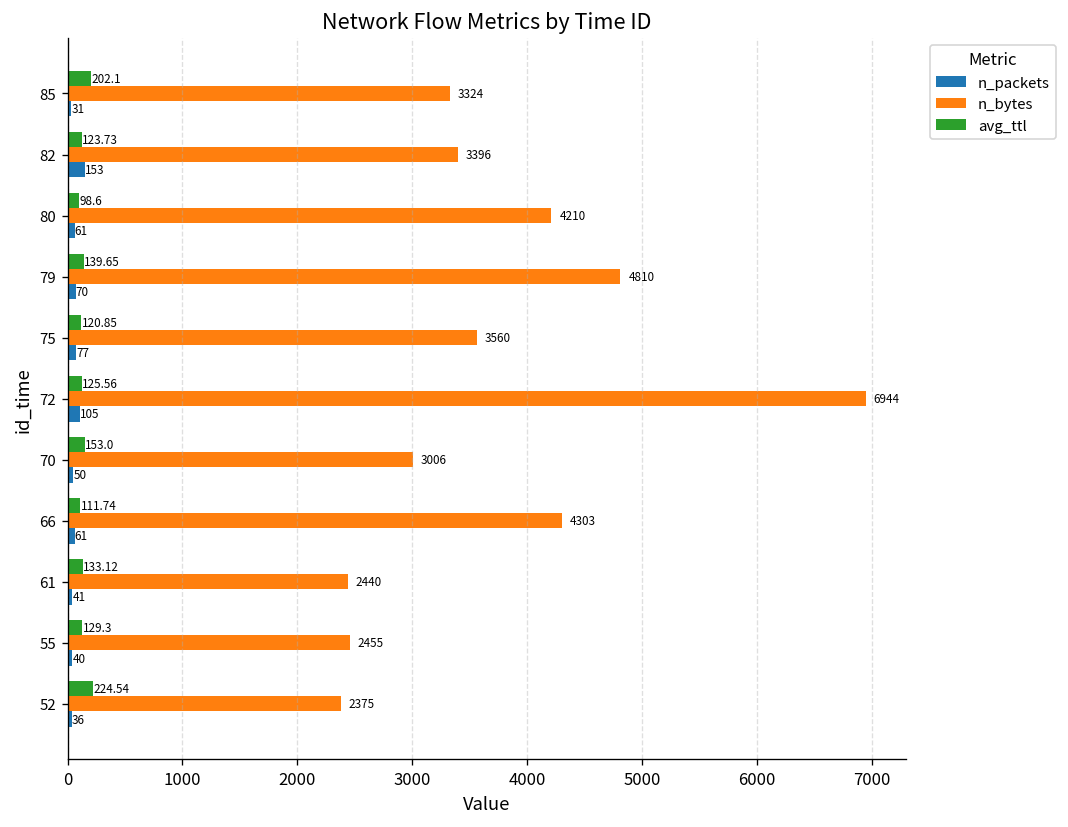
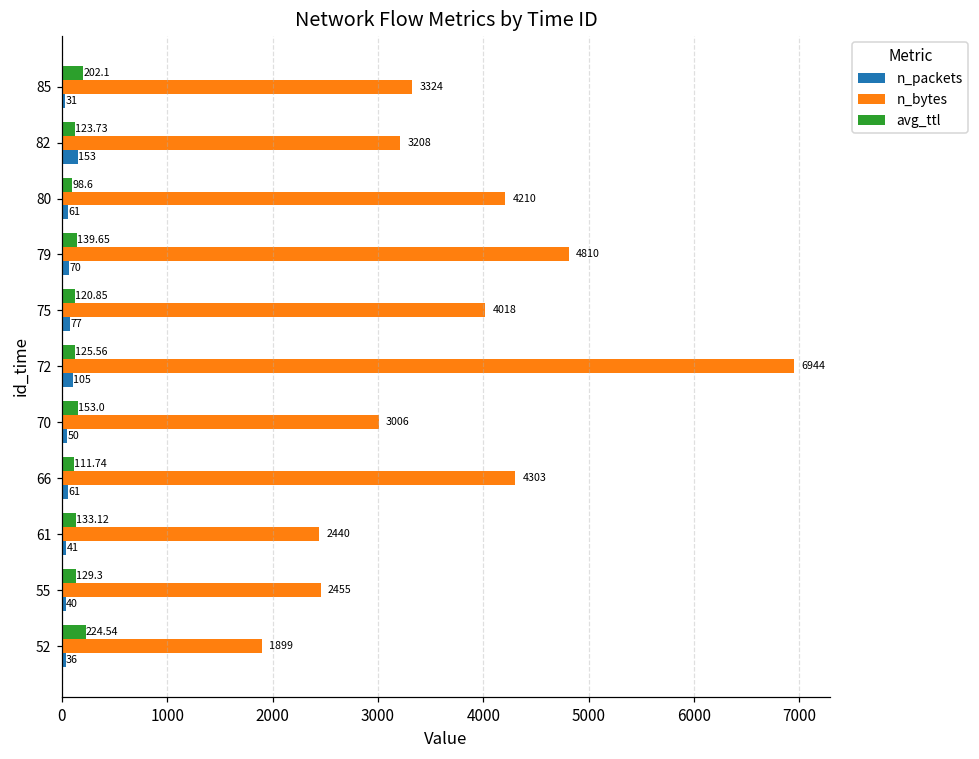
  {
    "n_packets": {
      "85": 31,
      "82": 153,
      "80": 61,
      "79": 70,
      "75": 77,
      "72": 105,
      "70": 50,
      "66": 61,
      "61": 41,
      "55": 40,
      "52": 36
    },
    "n_bytes": {
      "85": 3324,
-     "82": 3396,
+     "82": 3208,
      "80": 4210,
      "79": 4810,
-     "75": 3560,
+     "75": 4018,
      "72": 6944,
      "70": 3006,
      "66": 4303,
      "61": 2440,
      "55": 2455,
-     "52": 2375
+     "52": 1899
    },
    "avg_ttl": {
      "85": 202.1,
      "82": 123.73,
      "80": 98.6,
      "79": 139.65,
      "75": 120.85,
      "72": 125.56,
      "70": 153.0,
      "66": 111.74,
      "61": 133.12,
      "55": 129.3,
      "52": 224.54
    }
  }
